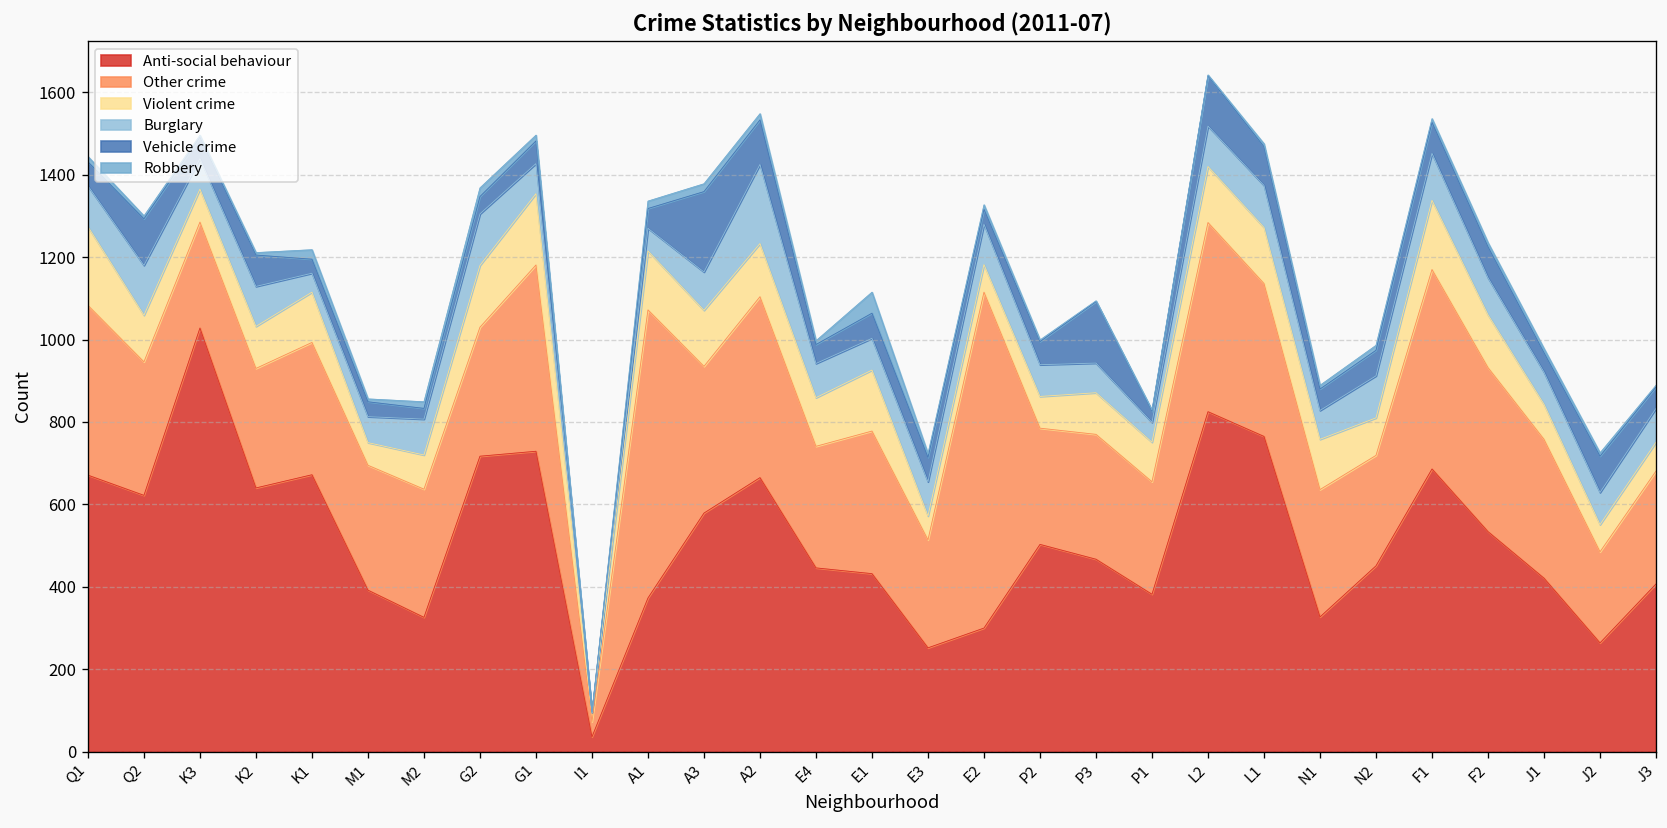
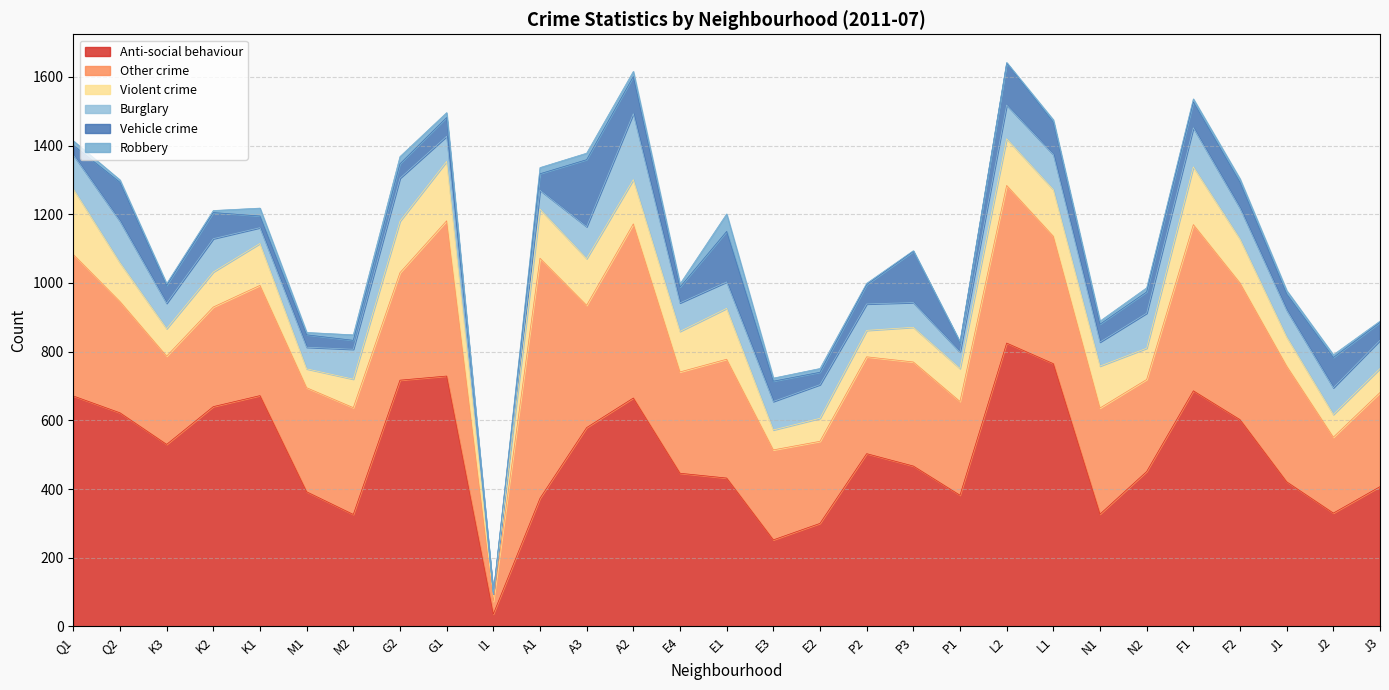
  {
    "Anti-social behaviour": {
      "Q1": 670,
      "Q2": 620,
-     "K3": 1030,
+     "K3": 530,
      "K2": 640,
      "K1": 670,
      "M1": 390,
      "M2": 330,
      "G2": 720,
      "G1": 730,
      "I1": 40,
      "A1": 370,
      "A3": 580,
      "A2": 670,
      "E4": 450,
      "E1": 430,
      "E3": 250,
      "E2": 300,
      "P2": 500,
      "P3": 470,
      "P1": 380,
      "L2": 830,
      "L1": 770,
      "N1": 330,
      "N2": 450,
      "F1": 690,
-     "F2": 530,
+     "F2": 600,
      "J1": 420,
-     "J2": 260,
+     "J2": 330,
      "J3": 410
    },
    "Other crime": {
      "Q1": 410,
      "Q2": 320,
      "K3": 260,
      "K2": 290,
      "K1": 320,
      "M1": 300,
      "M2": 310,
      "G2": 310,
      "G1": 450,
      "I1": 40,
      "A1": 700,
      "A3": 360,
-     "A2": 440,
+     "A2": 510,
      "E4": 300,
      "E1": 350,
      "E3": 260,
-     "E2": 820,
+     "E2": 240,
      "P2": 280,
      "P3": 300,
      "P1": 270,
      "L2": 460,
      "L1": 370,
      "N1": 310,
      "N2": 270,
      "F1": 480,
      "F2": 400,
      "J1": 340,
      "J2": 220,
      "J3": 270
    },
    "Violent crime": {
      "Q1": 190,
      "Q2": 110,
      "K2": 100,
      "K1": 120,
      "M1": 60,
      "M2": 80,
      "G2": 150,
      "G1": 170,
      "A1": 140,
      "A3": 140,
      "A2": 130,
      "E4": 120,
      "E1": 150,
      "E3": 60,
      "E2": 70,
      "P2": 80,
      "P3": 100,
      "P1": 100,
      "L2": 140,
      "L1": 140,
      "N1": 120,
      "N2": 90,
      "F1": 170,
      "F2": 130,
      "J1": 90,
      "J2": 70,
      "J3": 70
    },
    "Vehicle crime": {
-     "Q1": 60,
+     "Q1": 30,
      "K1": 30,
      "M2": 30,
      "G2": 40,
      "G1": 60,
      "A1": 50,
      "A3": 200,
      "A2": 110,
      "E4": 50,
-     "E1": 60,
+     "E1": 150,
      "E3": 60,
      "E2": 40,
      "N1": 50,
      "N2": 60,
      "F1": 80,
      "F2": 80,
      "J1": 50,
      "J2": 90
    }
  }
